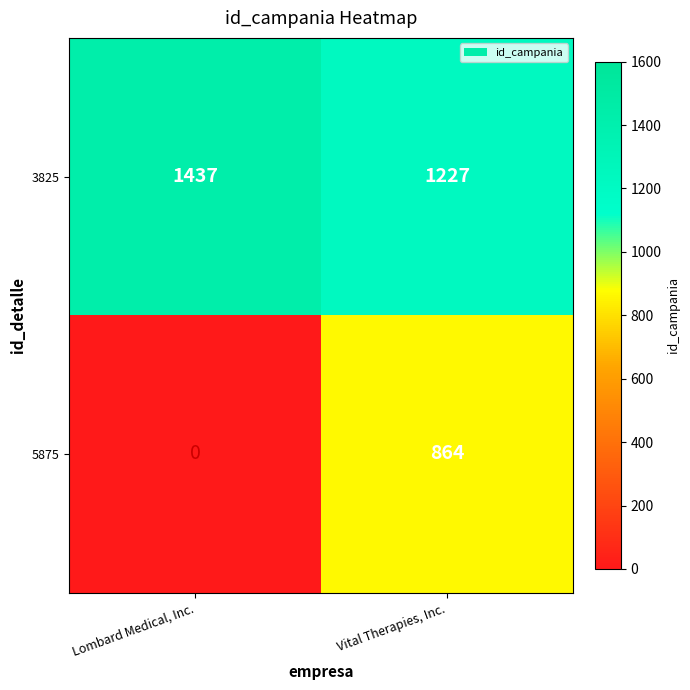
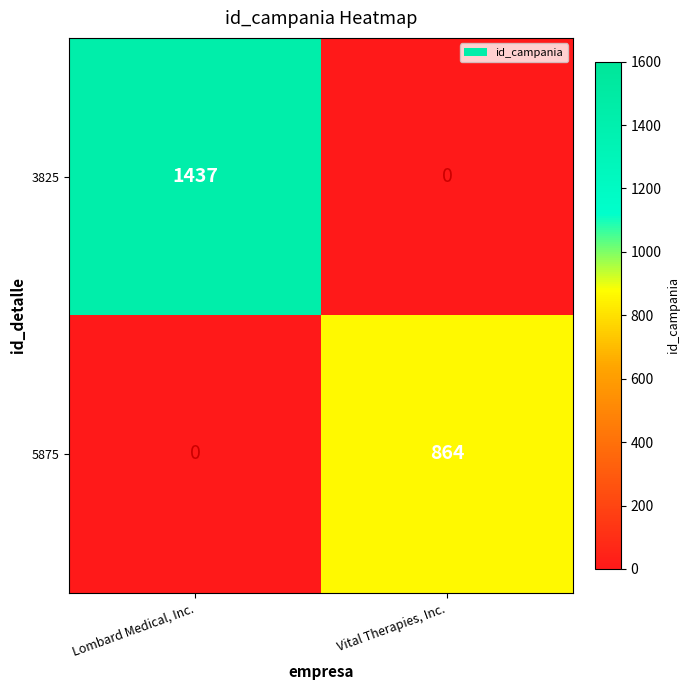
  {
    "3825": {
      "Lombard Medical, Inc.": 1437,
-     "Vital Therapies, Inc.": 1227
+     "Vital Therapies, Inc.": 0
    },
    "5875": {
      "Lombard Medical, Inc.": 0,
      "Vital Therapies, Inc.": 864
    }
  }
